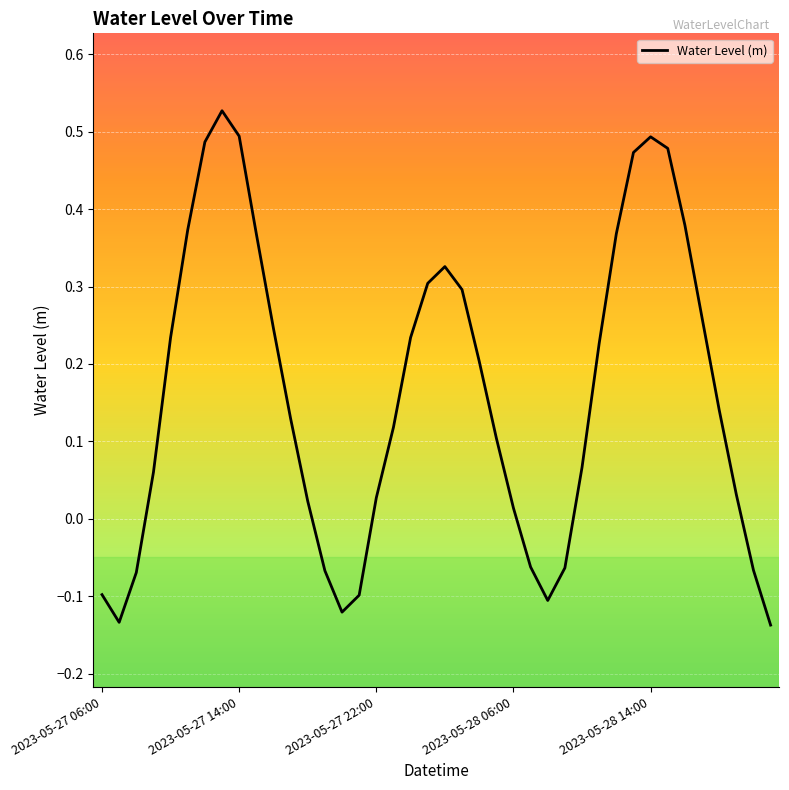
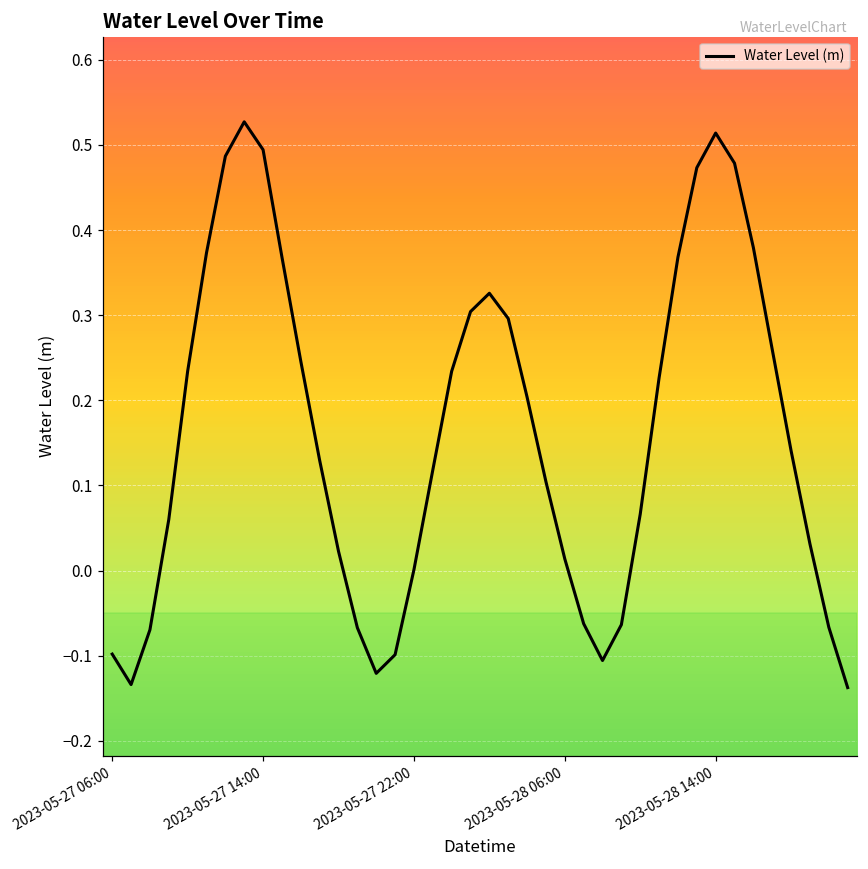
  {
    "2023-05-27 06:00": -0.10,
    "2023-05-27 14:00": 0.49,
-   "2023-05-27 22:00": 0.03,
+   "2023-05-27 22:00": 0.00,
    "2023-05-28 06:00": 0.01,
-   "2023-05-28 14:00": 0.49
+   "2023-05-28 14:00": 0.51
  }
